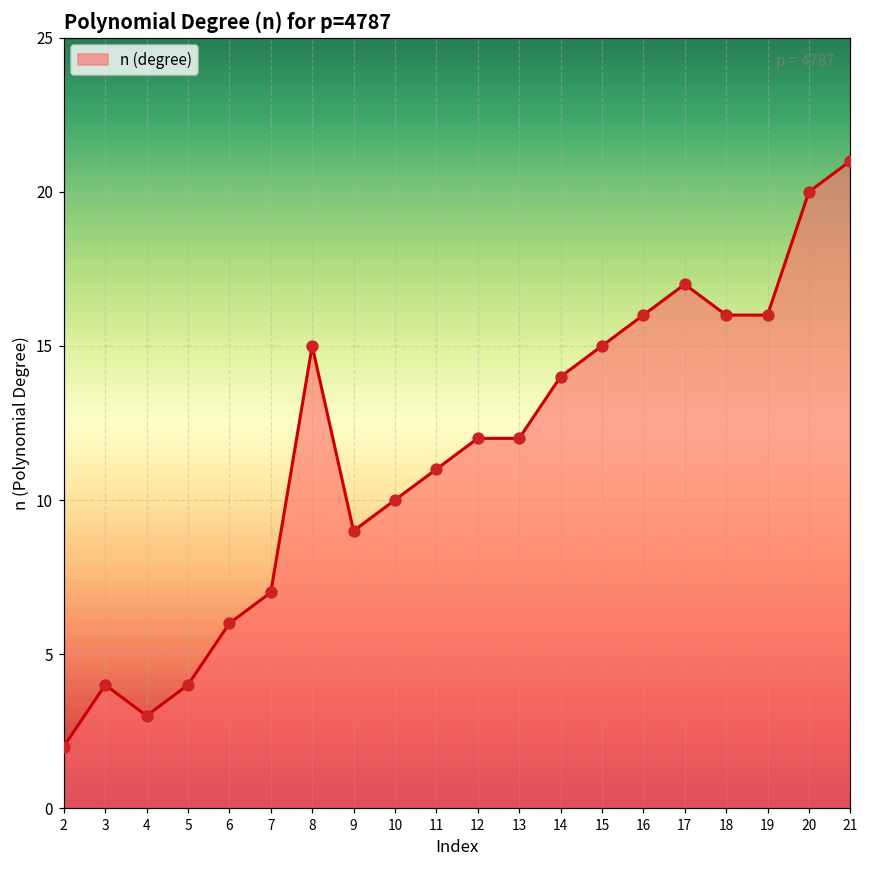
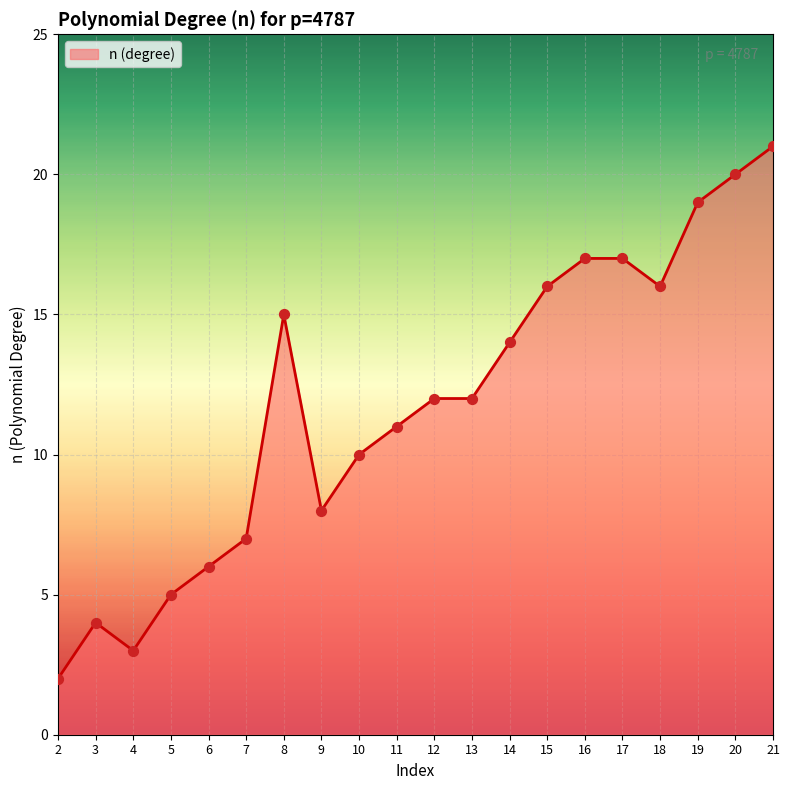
  {
    "2": 2,
    "3": 4,
    "4": 3,
-   "5": 4,
+   "5": 5,
    "6": 6,
    "7": 7,
    "8": 15,
-   "9": 9,
+   "9": 8,
    "10": 10,
    "11": 11,
    "12": 12,
    "13": 12,
    "14": 14,
-   "15": 15,
-   "16": 16,
+   "15": 16,
+   "16": 17,
    "17": 17,
    "18": 16,
-   "19": 16,
+   "19": 19,
    "20": 20,
    "21": 21
  }
